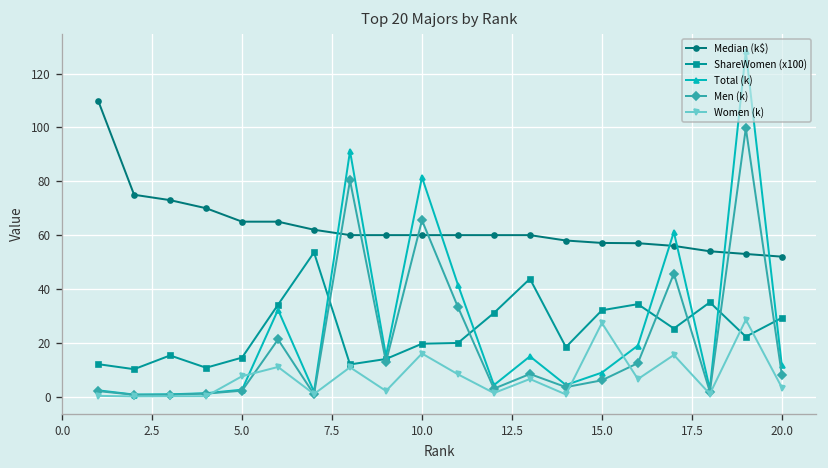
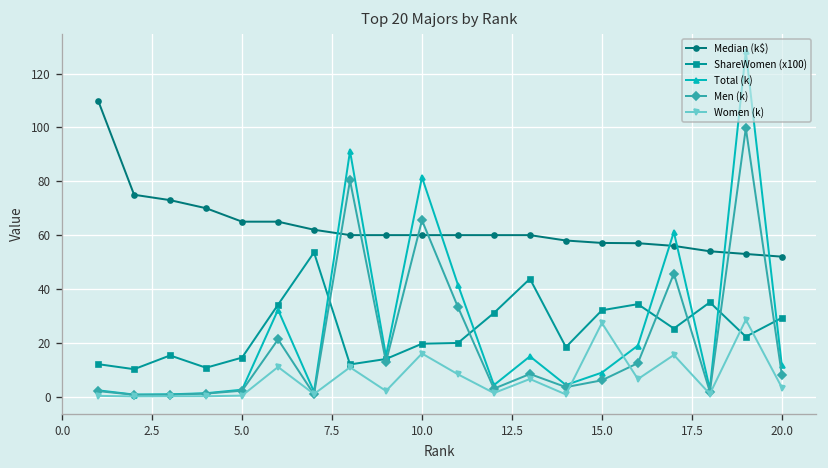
  {
    "Women (k)": {
-     "5.0": 8,
+     "5.0": 0,
      "10.0": 16,
      "15.0": 27,
      "20.0": 3
    }
  }
